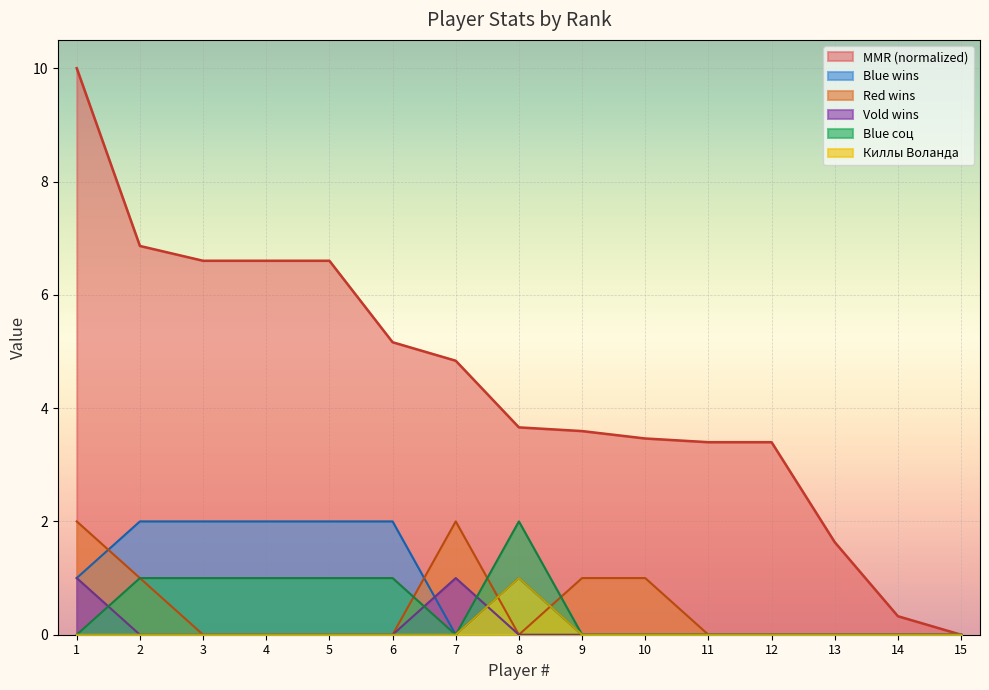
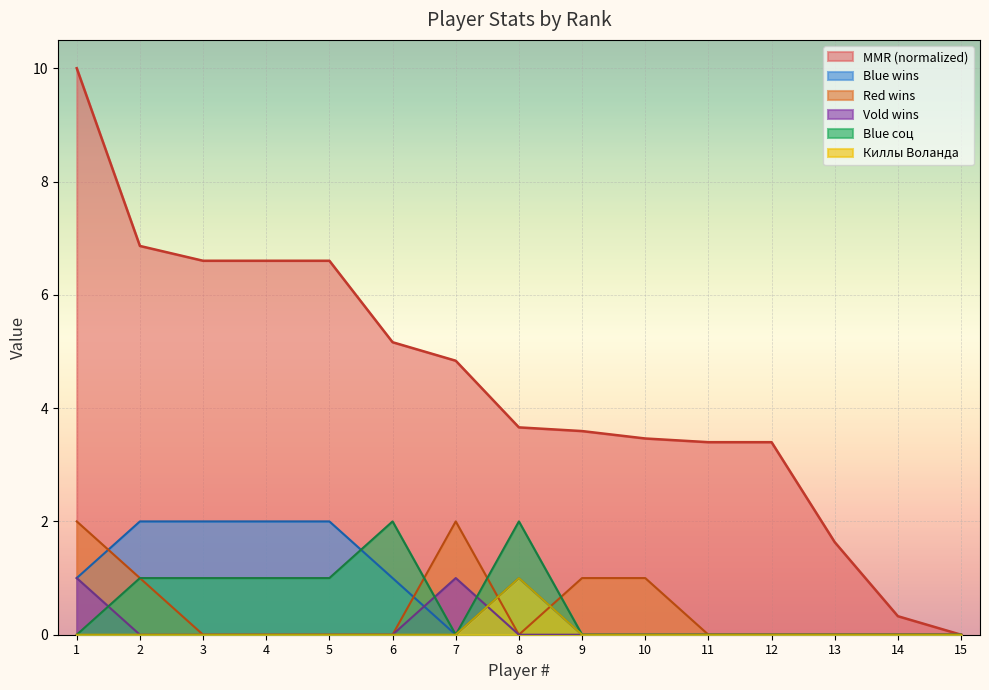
  {
    "Blue wins": {
      "2": 2,
      "3": 2,
      "4": 2,
      "5": 2,
-     "6": 2
+     "6": 1
    },
    "Vold wins": {
      "7": 1
    },
    "Blue соц": {
      "3": 1,
      "4": 1,
      "5": 1,
-     "6": 1,
+     "6": 2,
      "8": 2
    }
  }
